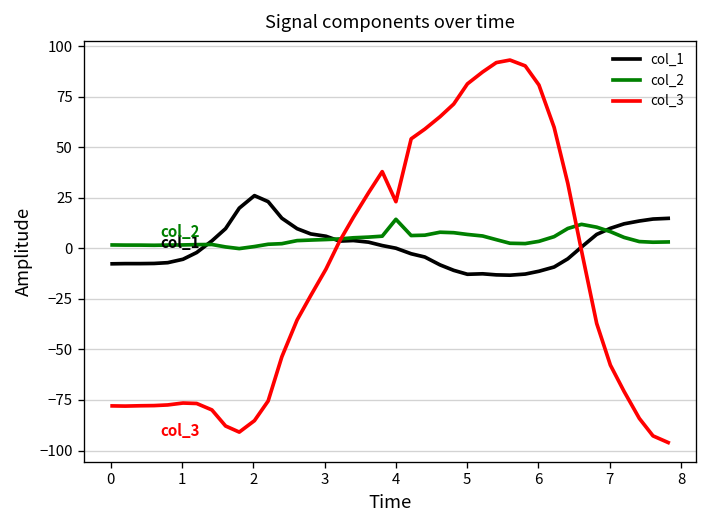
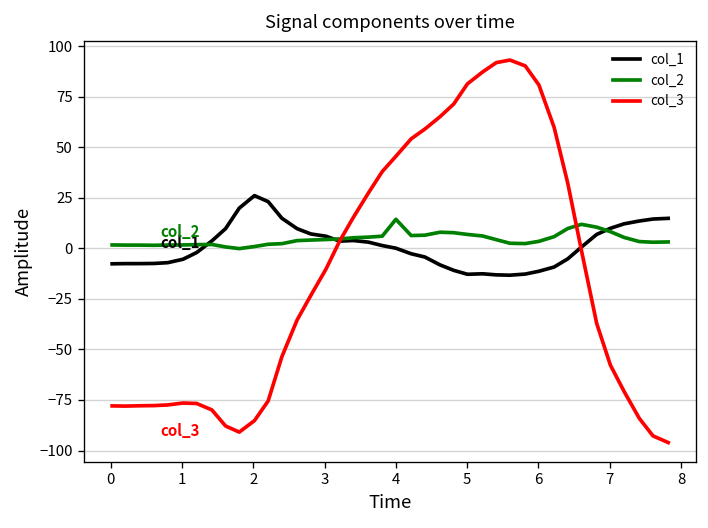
  {
    "col_1": {
      "4": 0
    },
    "col_2": {
      "4": 14
    },
    "col_3": {
-     "4": 23
+     "4": 46
    }
  }
